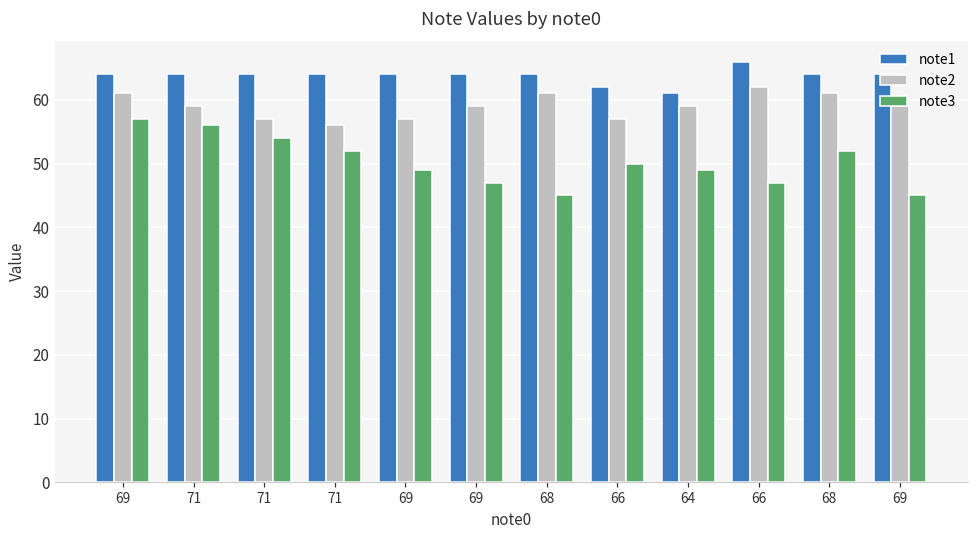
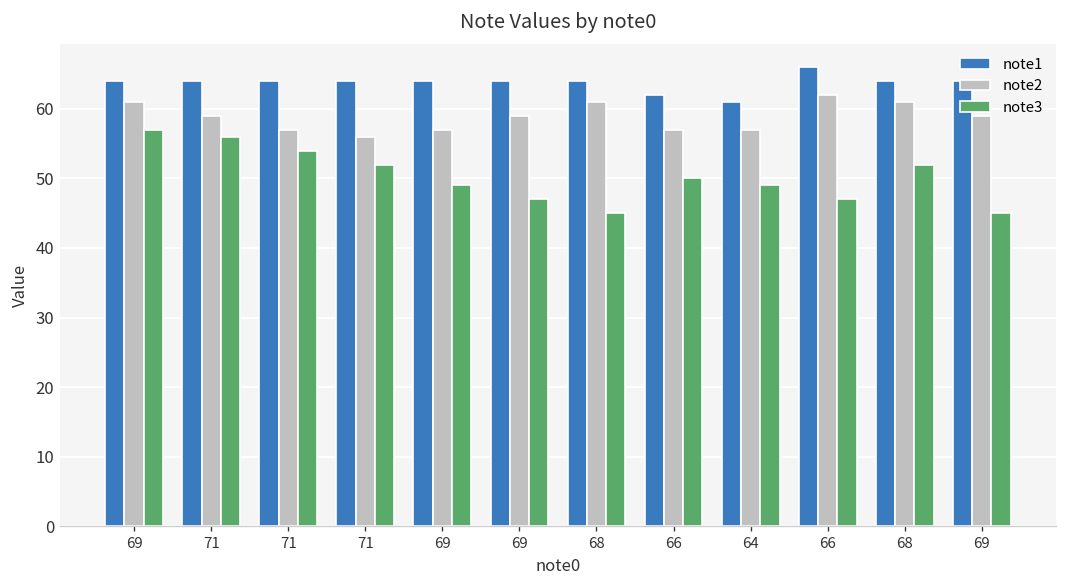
  {
    "note1": {
      "64": 61
    },
    "note2": {
-     "64": 59
+     "64": 57
    },
    "note3": {
      "64": 49
    }
  }
